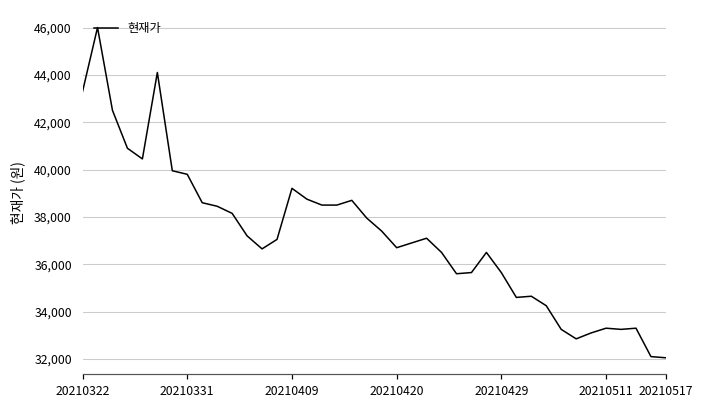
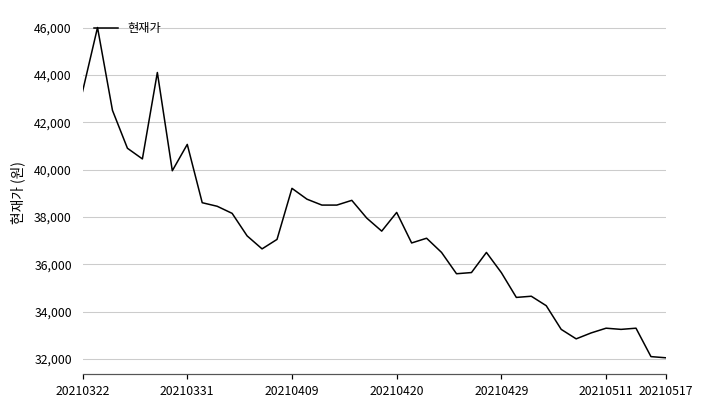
  {
    "20210322": "43,300",
-   "20210331": "39,800",
+   "20210331": "41,100",
    "20210409": "39,200",
-   "20210420": "36,700",
+   "20210420": "38,200",
    "20210429": "35,600",
    "20210511": "33,300",
    "20210517": "32,100"
  }
